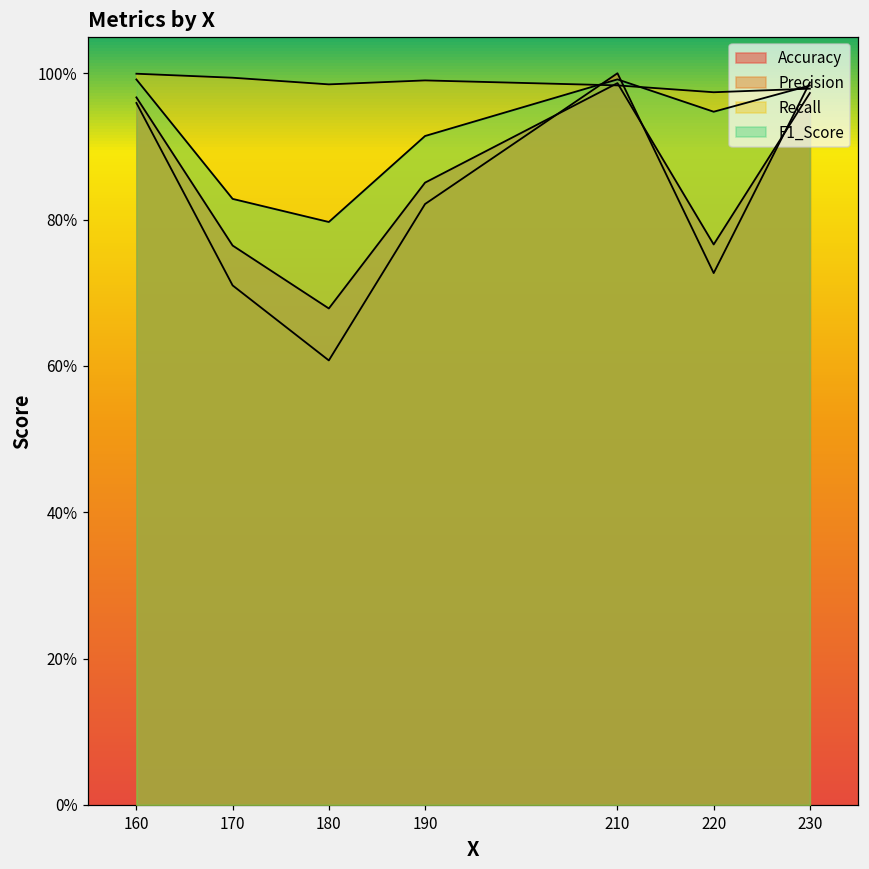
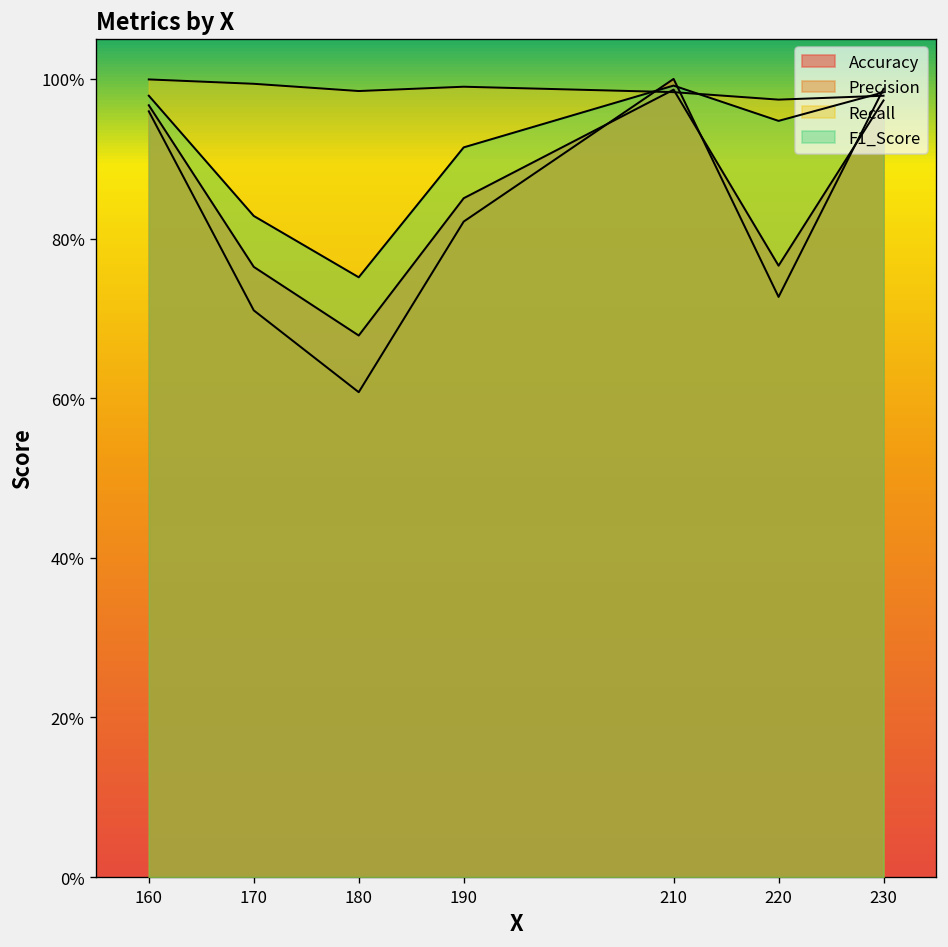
  {
    "F1_Score": {
-     "160": "99%",
+     "160": "98%",
      "170": "83%",
-     "180": "80%",
+     "180": "75%",
      "190": "91%",
      "210": "99%",
      "220": "95%"
    }
  }
